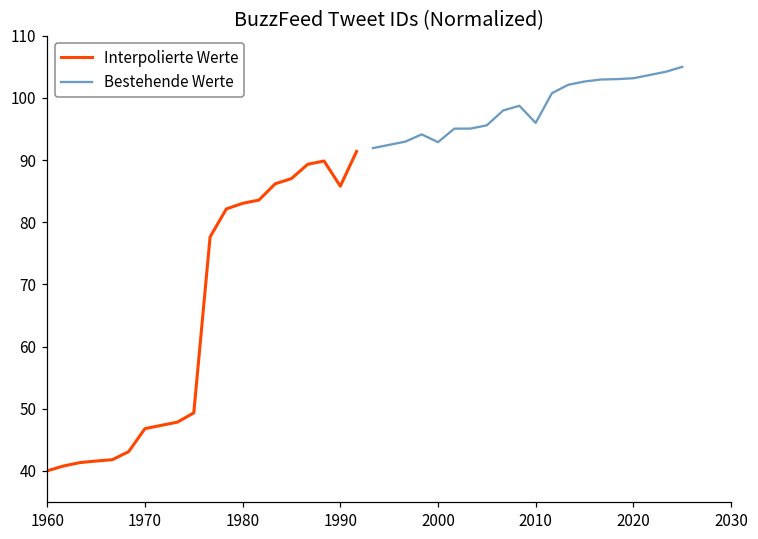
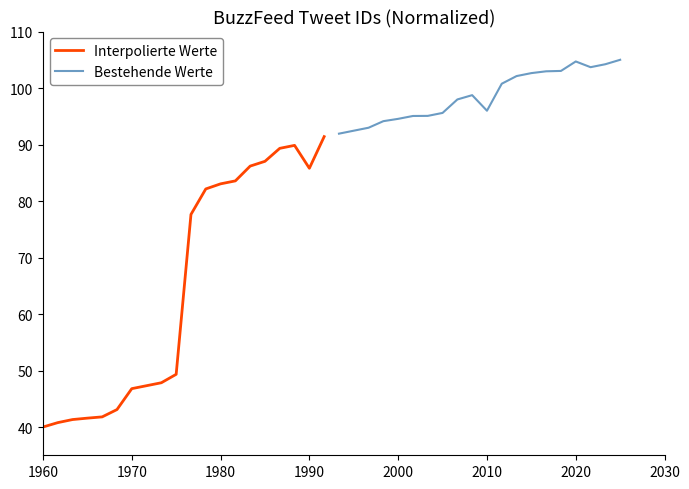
  {
    "Interpolierte Werte": {
      "1960": 40,
      "1970": 47,
      "1980": 83,
      "1990": 86
    },
    "Bestehende Werte": {
-     "2000": 93,
+     "2000": 95,
      "2010": 96,
-     "2020": 103
+     "2020": 105
    }
  }
